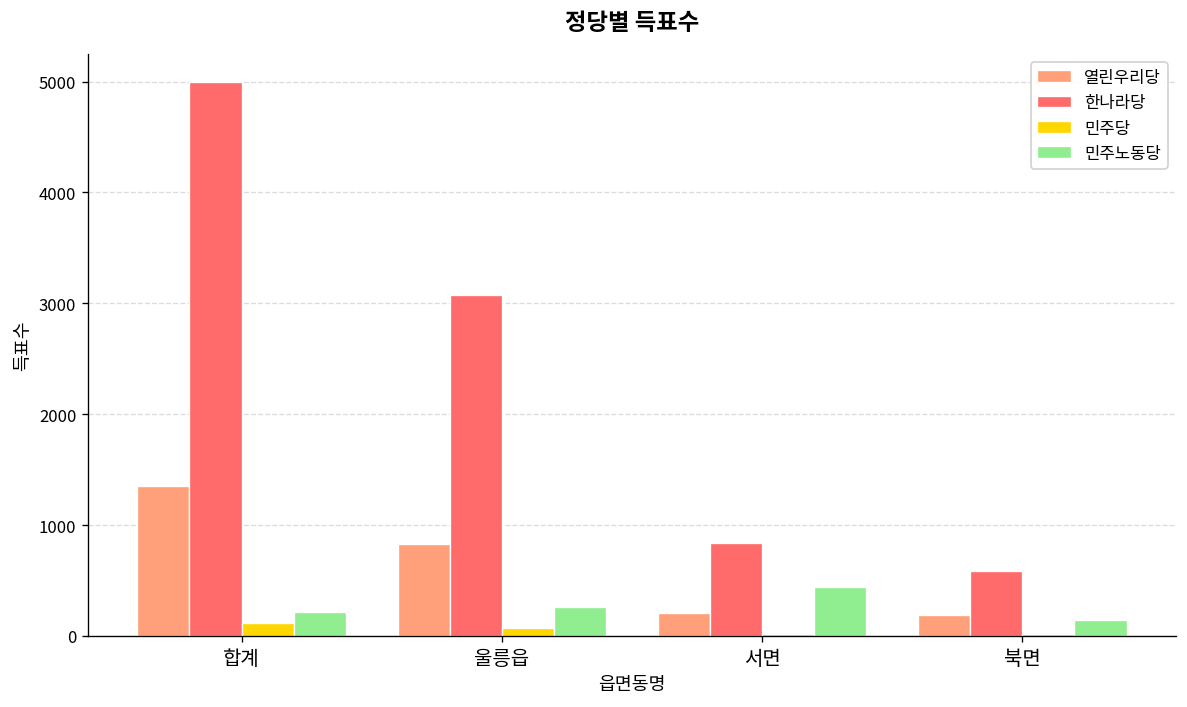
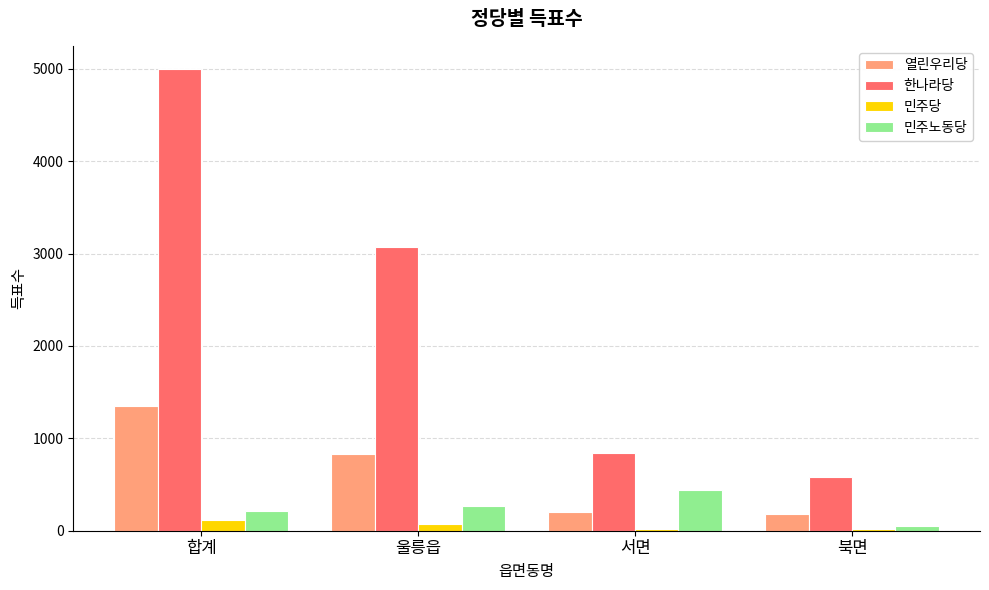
  {
    "민주당": {
      "합계": 100,
      "울릉읍": 100
    },
    "민주노동당": {
      "합계": 200,
      "울릉읍": 300,
      "서면": 400,
-     "북면": 140
+     "북면": 50
    }
  }
